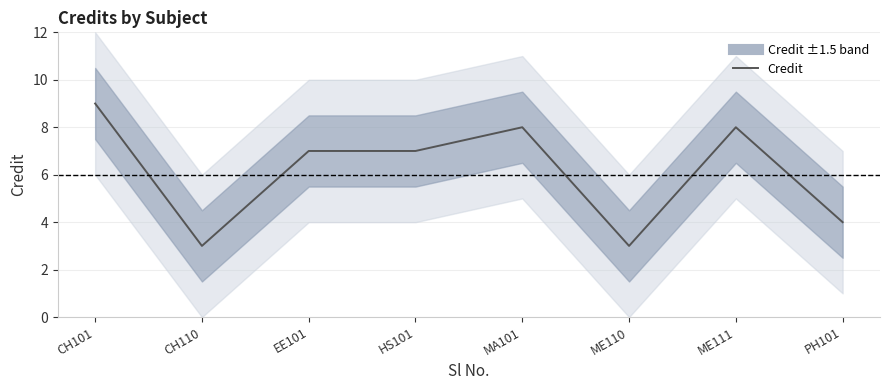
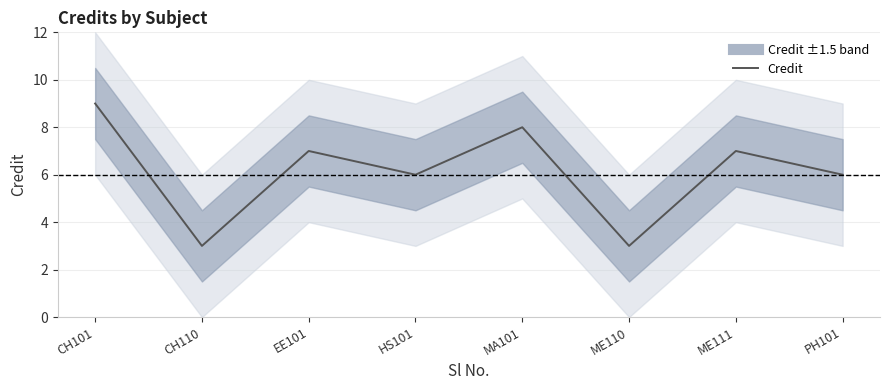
  {
    "Credit": {
      "CH101": 9,
      "CH110": 3,
      "EE101": 7,
-     "HS101": 7,
+     "HS101": 6,
      "MA101": 8,
      "ME110": 3,
-     "ME111": 8,
-     "PH101": 4
+     "ME111": 7,
+     "PH101": 6
    }
  }
